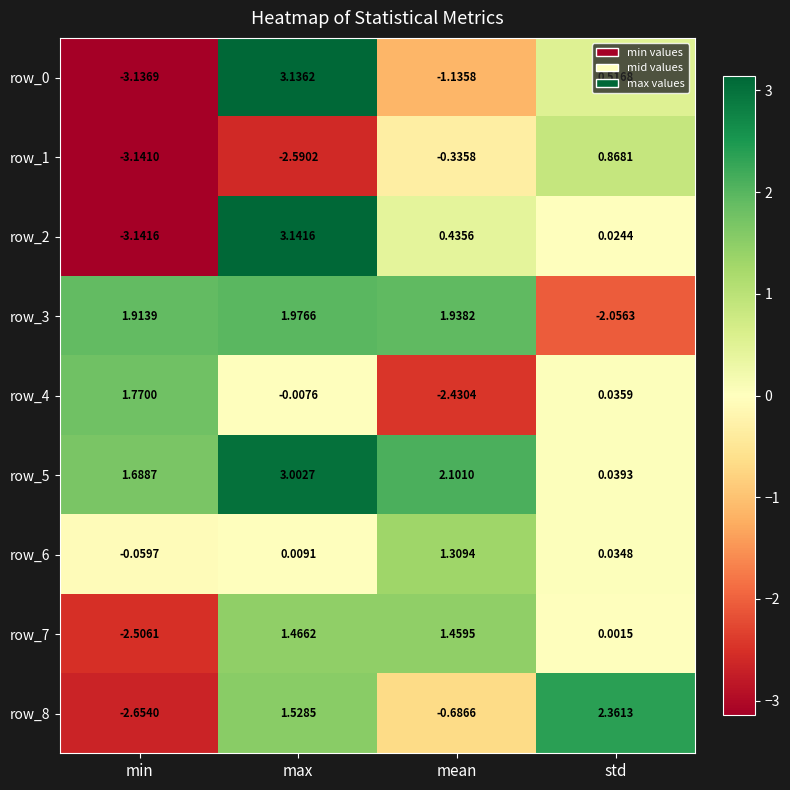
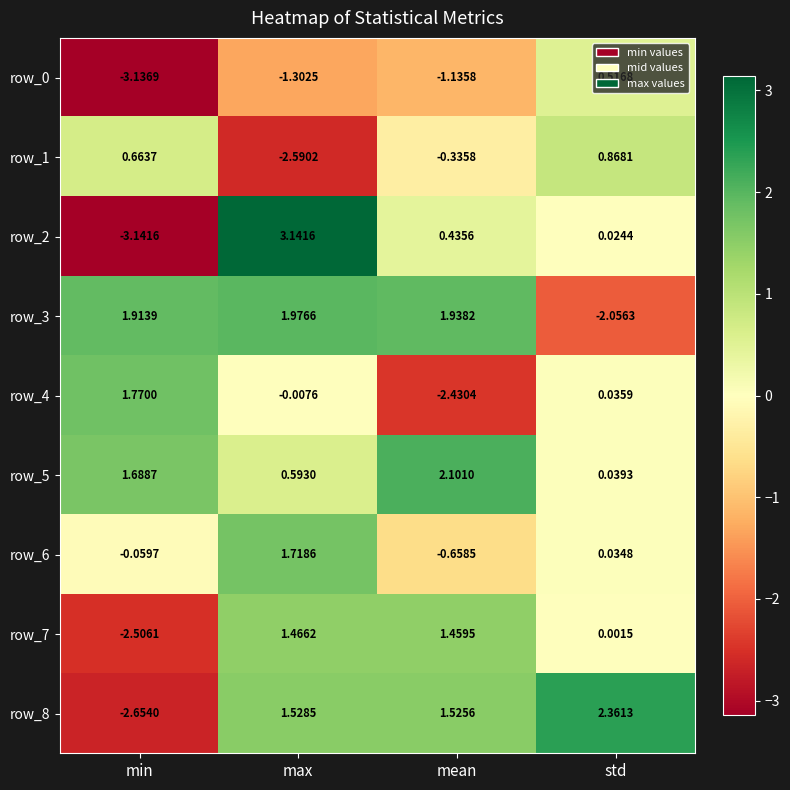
  {
    "row_0": {
      "min": -3.1369,
-     "max": 3.1362,
+     "max": -1.3025,
      "mean": -1.1358
    },
    "row_1": {
-     "min": -3.1410,
+     "min": 0.6637,
      "max": -2.5902,
      "mean": -0.3358,
      "std": 0.8681
    },
    "row_2": {
      "min": -3.1416,
      "max": 3.1416,
      "mean": 0.4356,
      "std": 0.0244
    },
    "row_3": {
      "min": 1.9139,
      "max": 1.9766,
      "mean": 1.9382,
      "std": -2.0563
    },
    "row_4": {
      "min": 1.7700,
      "max": -0.0076,
      "mean": -2.4304,
      "std": 0.0359
    },
    "row_5": {
      "min": 1.6887,
-     "max": 3.0027,
+     "max": 0.5930,
      "mean": 2.1010,
      "std": 0.0393
    },
    "row_6": {
      "min": -0.0597,
-     "max": 0.0091,
-     "mean": 1.3094,
+     "max": 1.7186,
+     "mean": -0.6585,
      "std": 0.0348
    },
    "row_7": {
      "min": -2.5061,
      "max": 1.4662,
      "mean": 1.4595,
      "std": 0.0015
    },
    "row_8": {
      "min": -2.6540,
      "max": 1.5285,
-     "mean": -0.6866,
+     "mean": 1.5256,
      "std": 2.3613
    }
  }
